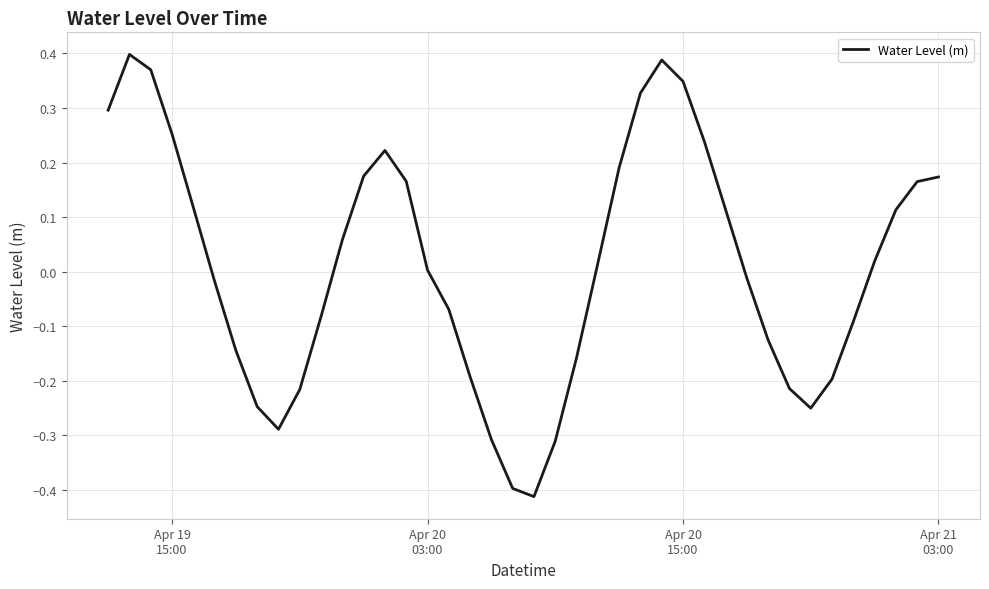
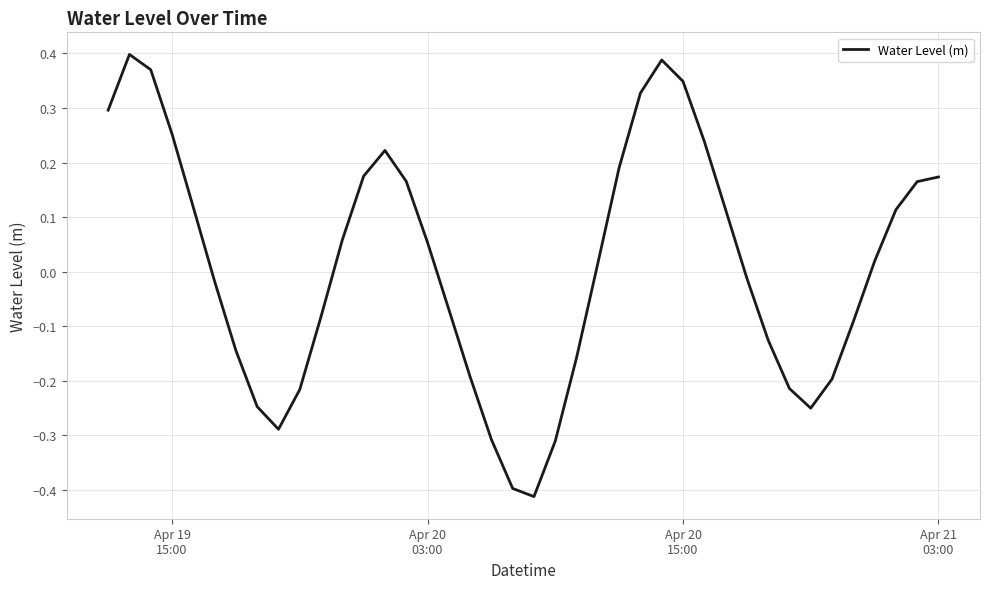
  {
    "Apr 19 15:00": 0.25,
-   "Apr 20 03:00": 0.00,
+   "Apr 20 03:00": 0.05,
    "Apr 20 15:00": 0.35,
    "Apr 21 03:00": 0.17
  }
